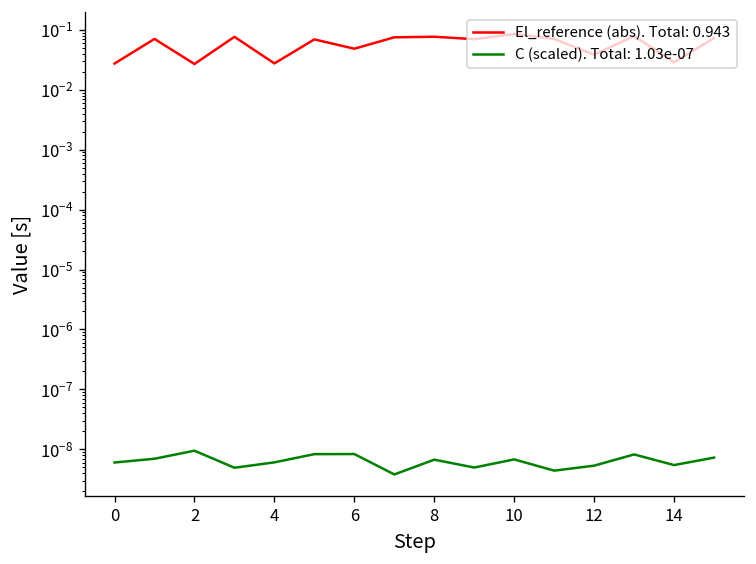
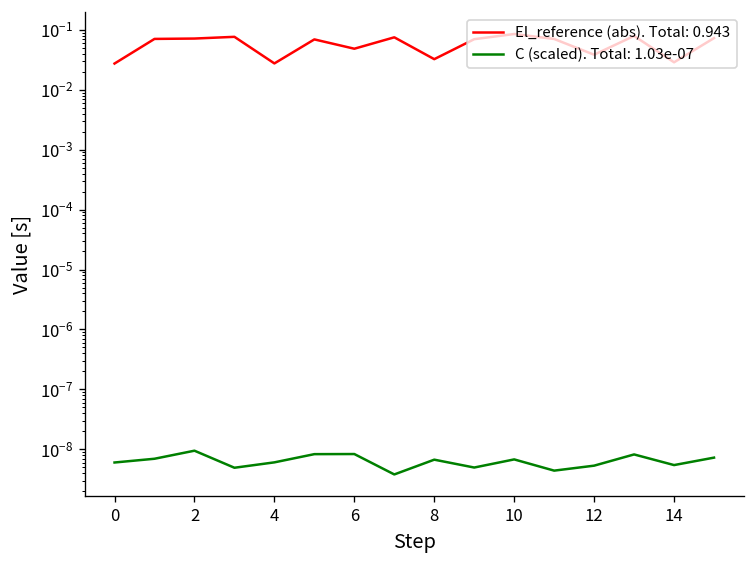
  {
    "El_reference (abs). Total: 0.943": {
      "0": 0.03,
-     "2": 0.03,
+     "2": 0.07,
      "4": 0.03,
      "6": 0.05,
-     "8": 0.08
+     "8": 0.03
    },
    "C (scaled). Total: 1.03e-07": {
      "0": 0.000000006,
      "2": 0.000000009,
      "4": 0.000000006,
      "6": 0.000000008,
      "8": 0.000000007,
      "10": 0.000000007,
      "12": 0.000000005,
      "14": 0.000000005
    }
  }
